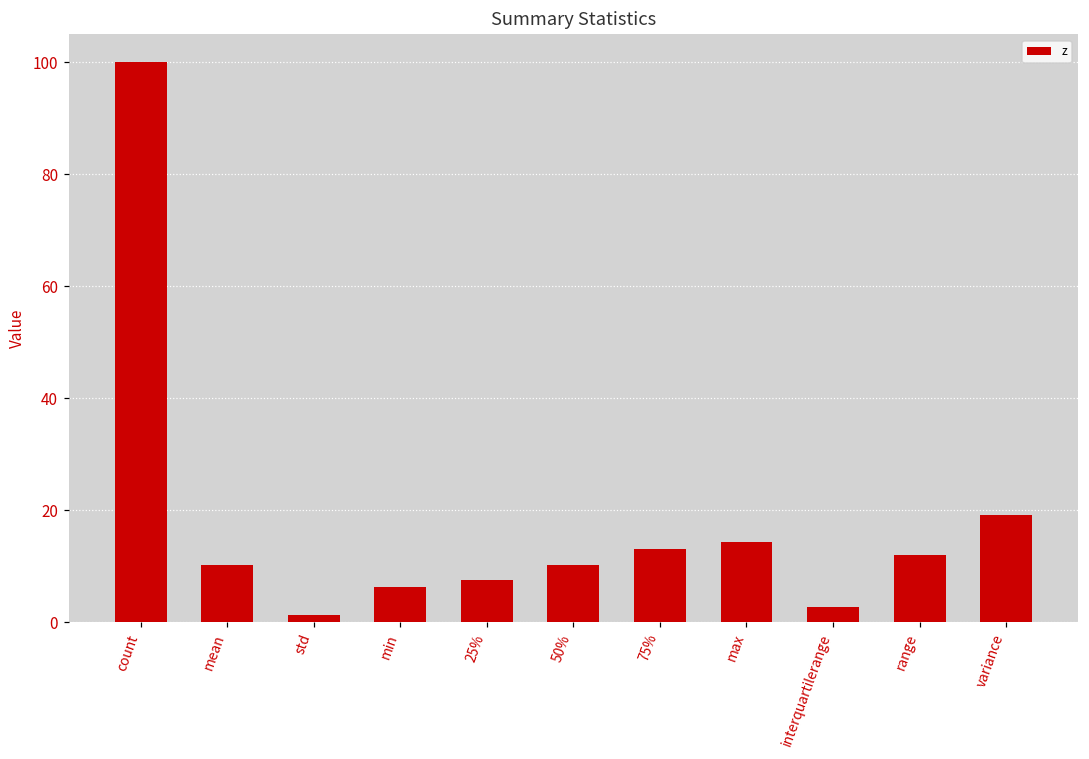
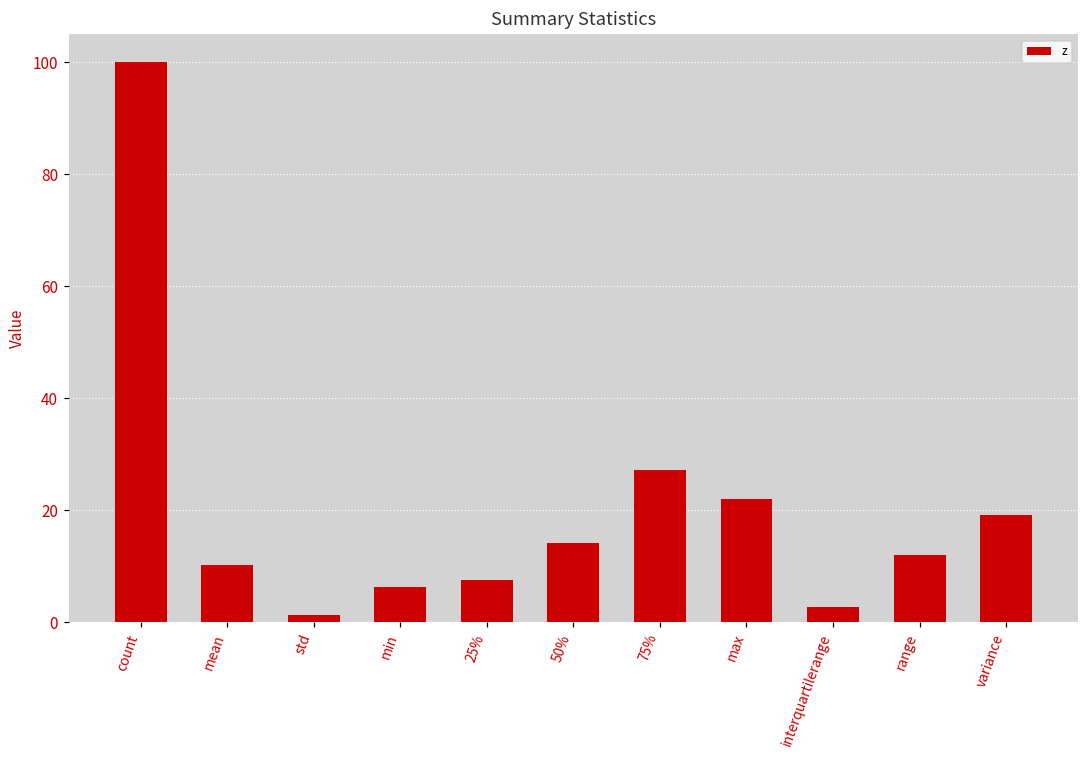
  {
    "count": 100,
    "mean": 10,
    "std": 1,
    "min": 6,
    "25%": 7,
-   "50%": 10,
-   "75%": 13,
-   "max": 14,
+   "50%": 14,
+   "75%": 27,
+   "max": 22,
    "interquartilerange": 3,
    "range": 12,
    "variance": 19
  }
